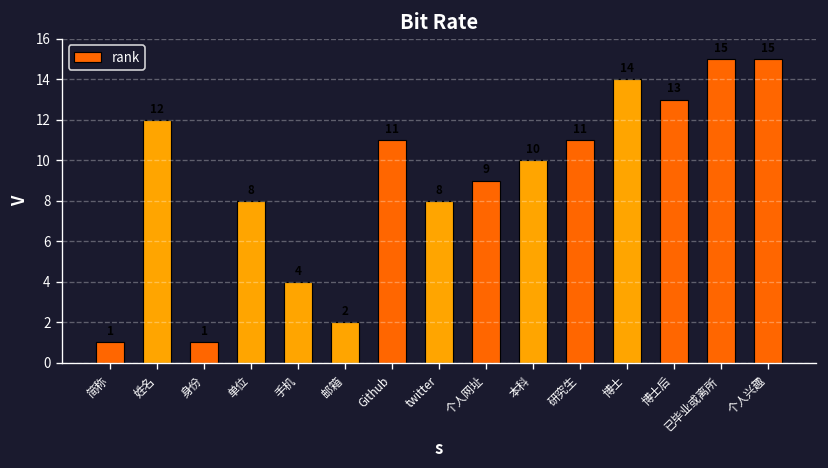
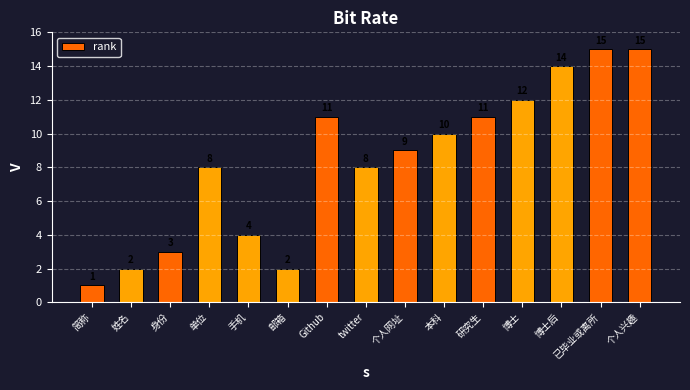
  {
    "简称": 1,
-   "姓名": 12,
-   "身份": 1,
+   "姓名": 2,
+   "身份": 3,
    "单位": 8,
    "手机": 4,
    "邮箱": 2,
    "Github": 11,
    "twitter": 8,
    "个人网址": 9,
    "本科": 10,
    "研究生": 11,
-   "博士": 14,
-   "博士后": 13,
+   "博士": 12,
+   "博士后": 14,
    "已毕业或离所": 15,
    "个人兴趣": 15
  }
